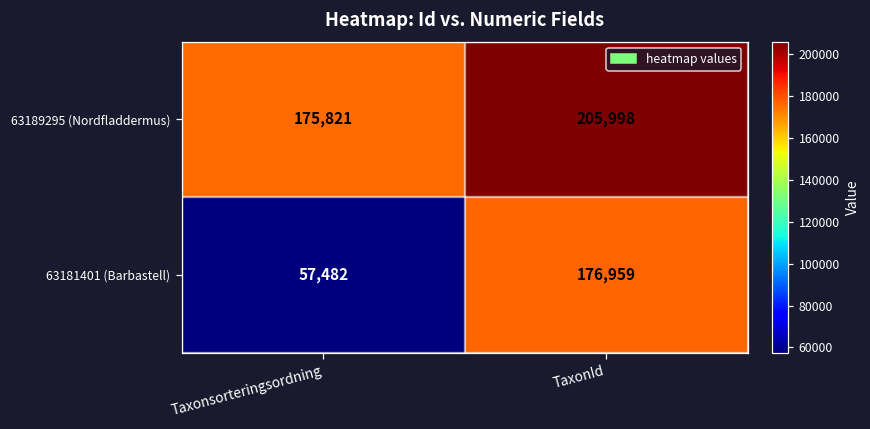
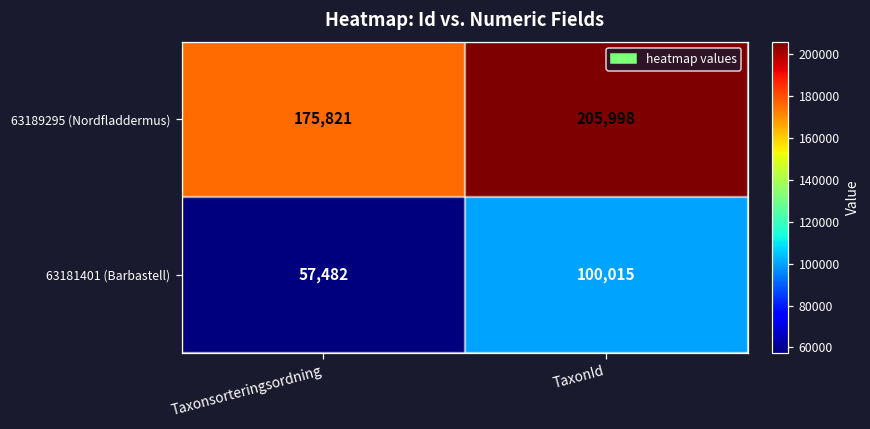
  {
    "63189295 (Nordfladdermus)": {
      "Taxonsorteringsordning": "175,821",
      "TaxonId": "205,998"
    },
    "63181401 (Barbastell)": {
      "Taxonsorteringsordning": "57,482",
-     "TaxonId": "176,959"
+     "TaxonId": "100,015"
    }
  }
